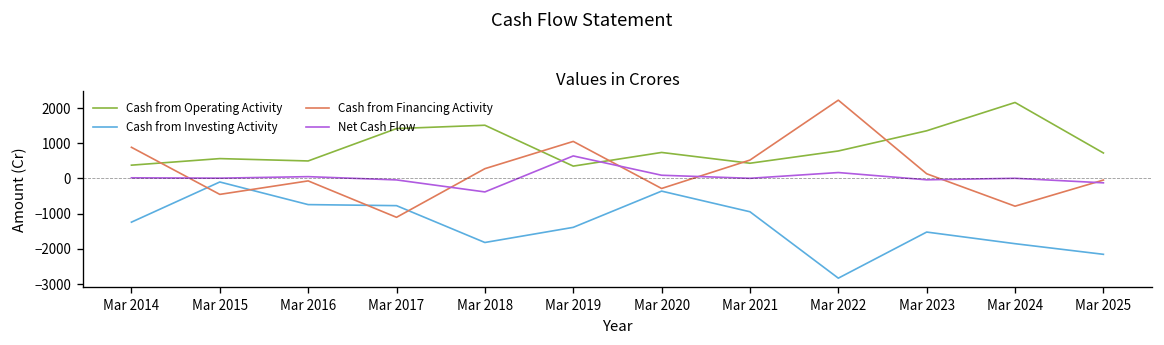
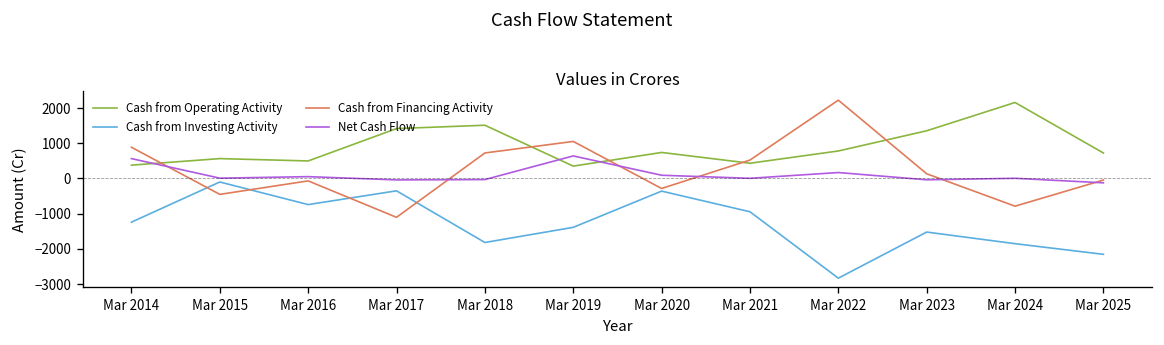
  {
    "Cash from Operating Activity": {
      "Mar 2014": 400,
      "Mar 2015": 600,
      "Mar 2016": 500,
      "Mar 2017": 1400,
      "Mar 2018": 1500,
      "Mar 2019": 400,
      "Mar 2020": 700,
      "Mar 2021": 400,
      "Mar 2022": 800,
      "Mar 2023": 1400,
      "Mar 2024": 2200,
      "Mar 2025": 700
    },
    "Cash from Investing Activity": {
      "Mar 2014": -1200,
      "Mar 2015": -100,
      "Mar 2016": -700,
-     "Mar 2017": -800,
+     "Mar 2017": -400,
      "Mar 2018": -1800,
      "Mar 2019": -1400,
      "Mar 2021": -1000,
      "Mar 2022": -2800,
      "Mar 2023": -1500,
      "Mar 2024": -1900,
      "Mar 2025": -2200
    },
    "Cash from Financing Activity": {
      "Mar 2014": 900,
      "Mar 2015": -500,
      "Mar 2016": -100,
      "Mar 2017": -1100,
-     "Mar 2018": 300,
+     "Mar 2018": 700,
      "Mar 2019": 1100,
      "Mar 2021": 500,
      "Mar 2022": 2200,
      "Mar 2023": 100,
      "Mar 2024": -800
    },
    "Net Cash Flow": {
-     "Mar 2014": 0,
+     "Mar 2014": 600,
      "Mar 2015": 0,
      "Mar 2016": 100,
      "Mar 2017": 0,
-     "Mar 2018": -400,
+     "Mar 2018": 0,
      "Mar 2019": 600,
      "Mar 2020": 100,
      "Mar 2021": 0,
      "Mar 2022": 200,
      "Mar 2023": 0,
      "Mar 2024": 0
    }
  }
